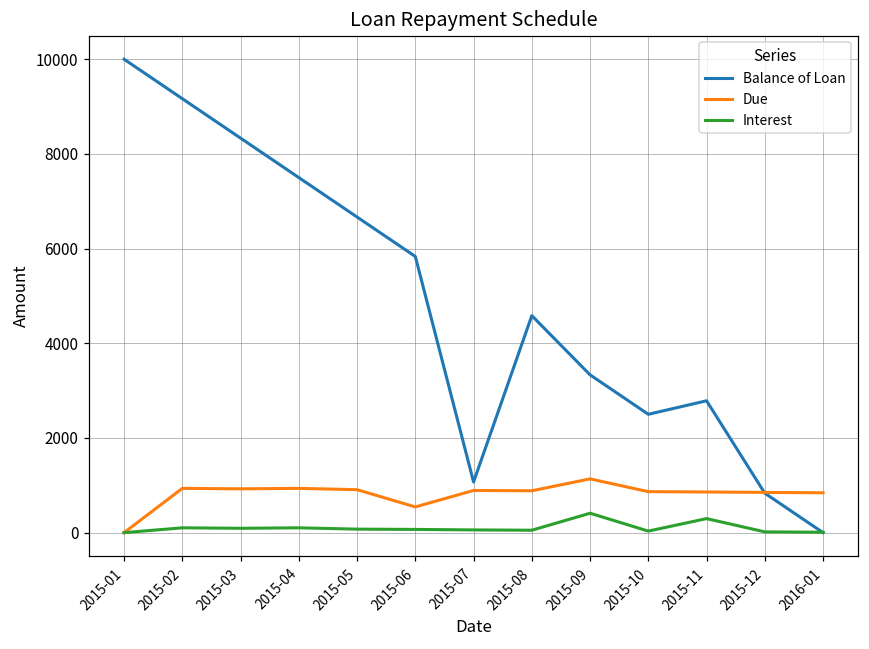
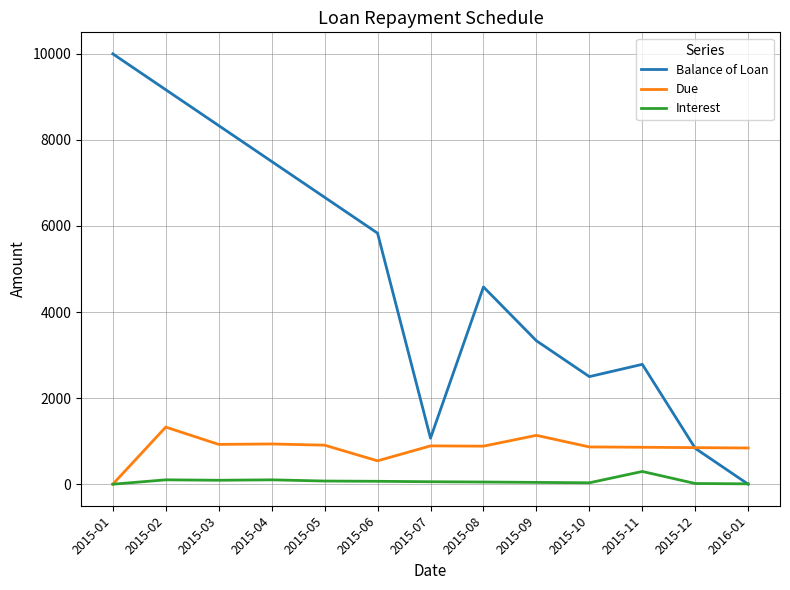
  {
    "Balance of Loan": {
      "2015-01": 10000,
      "2015-02": 9200,
      "2015-03": 8300,
      "2015-04": 7500,
      "2015-05": 6700,
      "2015-06": 5800,
      "2015-07": 1100,
      "2015-08": 4600,
      "2015-09": 3300,
      "2015-10": 2500,
      "2015-11": 2800
    },
    "Due": {
-     "2015-02": 900,
+     "2015-02": 1300,
      "2015-03": 900,
      "2015-04": 900,
      "2015-05": 900,
      "2015-06": 500,
      "2015-07": 900,
      "2015-08": 900,
      "2015-09": 1100,
      "2015-10": 900,
      "2015-11": 900,
      "2016-01": 800
    },
    "Interest": {
      "2015-02": 100,
      "2015-03": 100,
      "2015-04": 100,
      "2015-05": 100,
      "2015-06": 100,
      "2015-07": 100,
      "2015-08": 100,
-     "2015-09": 400,
+     "2015-09": 0,
      "2015-10": 0,
      "2015-11": 300,
      "2015-12": 0
    }
  }
